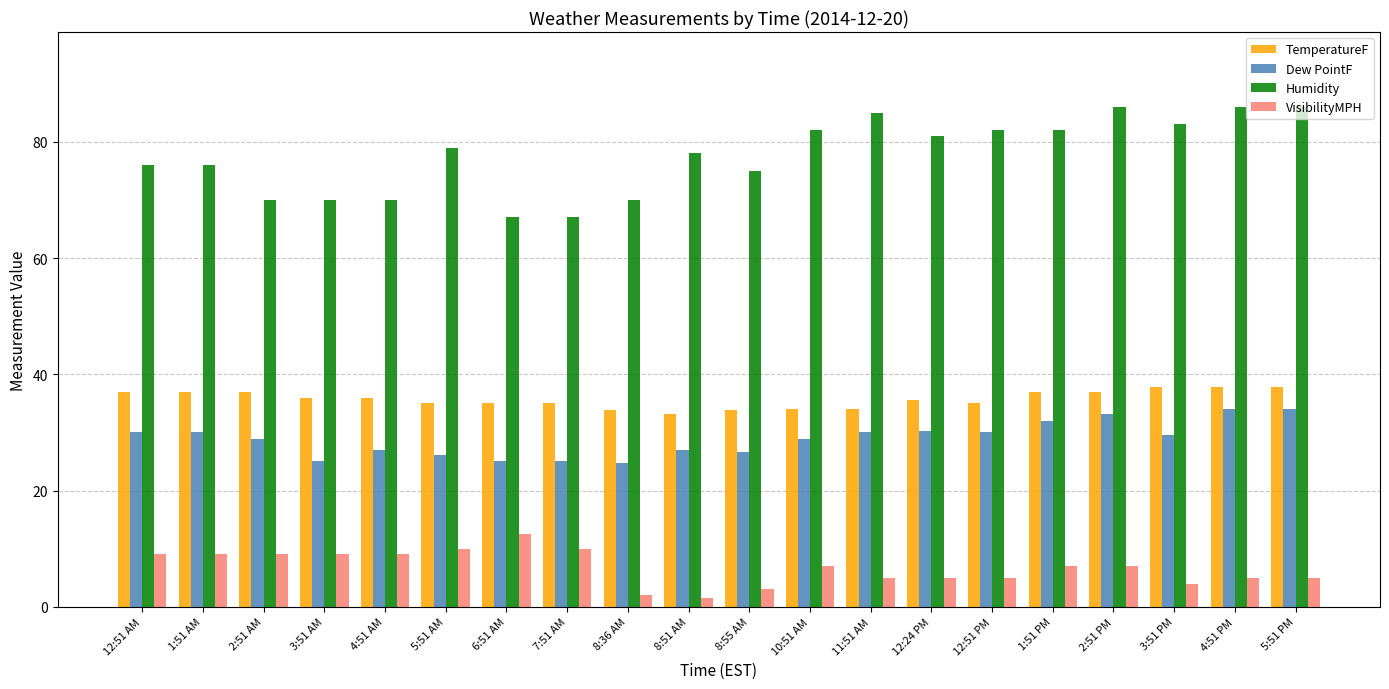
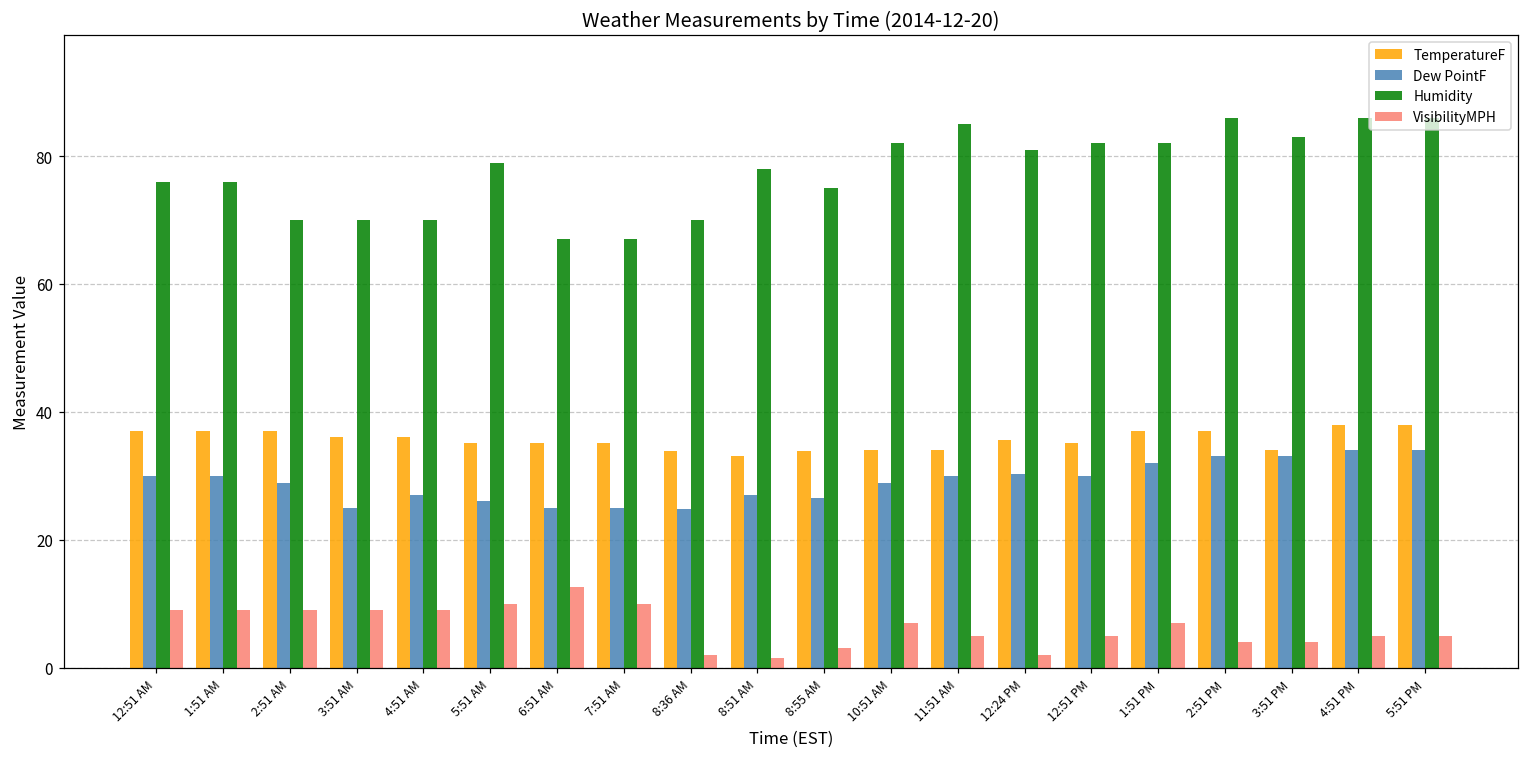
  {
    "TemperatureF": {
      "12:51 AM": 37,
      "1:51 AM": 37,
      "2:51 AM": 37,
      "3:51 AM": 36,
      "4:51 AM": 36,
      "5:51 AM": 35,
      "6:51 AM": 35,
      "7:51 AM": 35,
      "8:36 AM": 34,
      "8:51 AM": 33,
      "8:55 AM": 34,
      "10:51 AM": 34,
      "11:51 AM": 34,
      "12:24 PM": 36,
      "12:51 PM": 35,
      "1:51 PM": 37,
      "2:51 PM": 37,
-     "3:51 PM": 38,
+     "3:51 PM": 34,
      "4:51 PM": 38,
      "5:51 PM": 38
    },
    "Dew PointF": {
      "12:51 AM": 30,
      "1:51 AM": 30,
      "2:51 AM": 29,
      "3:51 AM": 25,
      "4:51 AM": 27,
      "5:51 AM": 26,
      "6:51 AM": 25,
      "7:51 AM": 25,
      "8:36 AM": 25,
      "8:51 AM": 27,
      "8:55 AM": 27,
      "10:51 AM": 29,
      "11:51 AM": 30,
      "12:24 PM": 30,
      "12:51 PM": 30,
      "1:51 PM": 32,
      "2:51 PM": 33,
-     "3:51 PM": 30,
+     "3:51 PM": 33,
      "4:51 PM": 34,
      "5:51 PM": 34
    },
    "Humidity": {
      "12:51 AM": 76,
      "1:51 AM": 76,
      "2:51 AM": 70,
      "3:51 AM": 70,
      "4:51 AM": 70,
      "5:51 AM": 79,
      "6:51 AM": 67,
      "7:51 AM": 67,
      "8:36 AM": 70,
      "8:51 AM": 78,
      "8:55 AM": 75,
      "10:51 AM": 82,
      "11:51 AM": 85,
      "12:24 PM": 81,
      "12:51 PM": 82,
      "1:51 PM": 82,
      "2:51 PM": 86,
      "3:51 PM": 83,
      "4:51 PM": 86
    },
    "VisibilityMPH": {
      "12:51 AM": 9,
      "1:51 AM": 9,
      "2:51 AM": 9,
      "3:51 AM": 9,
      "4:51 AM": 9,
      "5:51 AM": 10,
      "6:51 AM": 13,
      "7:51 AM": 10,
      "8:36 AM": 2,
      "8:51 AM": 2,
      "8:55 AM": 3,
      "10:51 AM": 7,
      "11:51 AM": 5,
-     "12:24 PM": 5,
+     "12:24 PM": 2,
      "12:51 PM": 5,
      "1:51 PM": 7,
-     "2:51 PM": 7,
+     "2:51 PM": 4,
      "3:51 PM": 4,
      "4:51 PM": 5,
      "5:51 PM": 5
    }
  }
